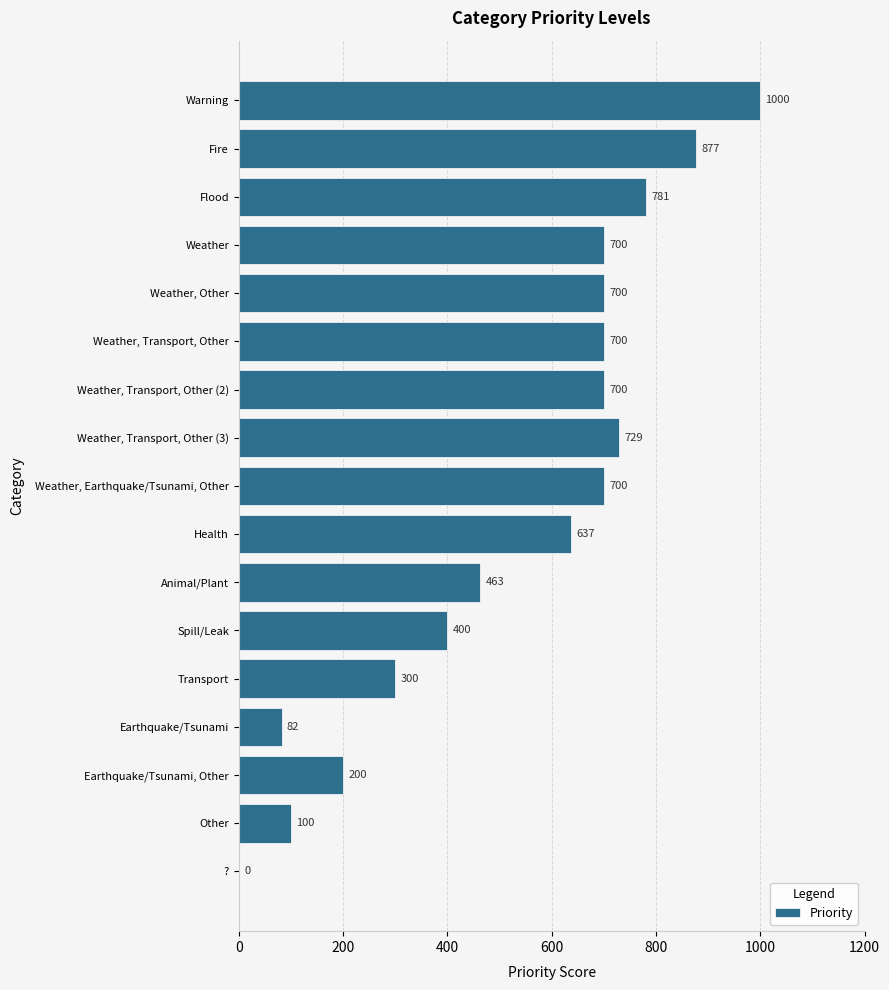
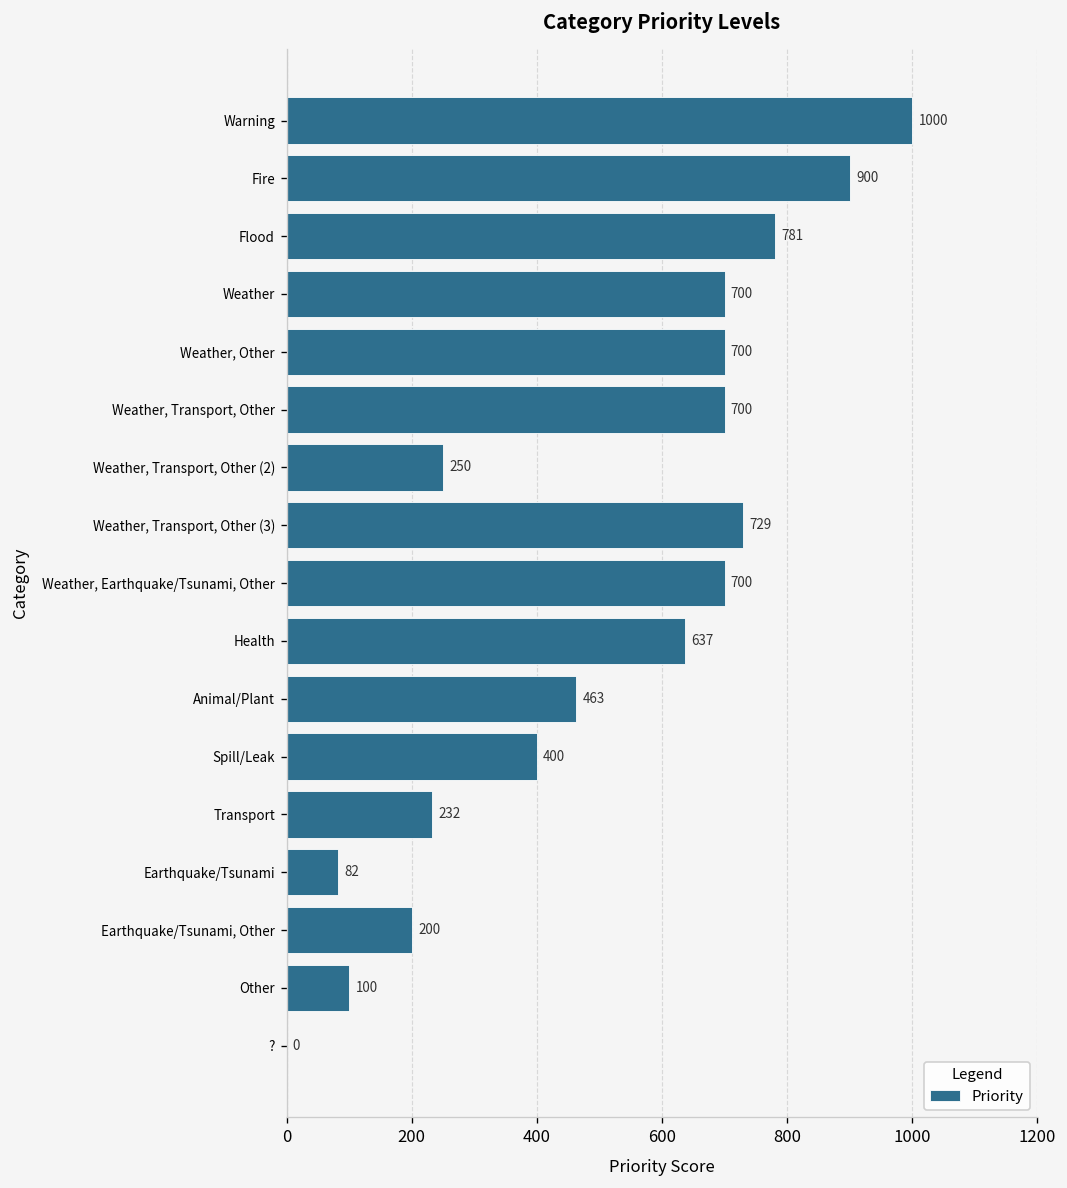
  {
    "Warning": 1000,
-   "Fire": 877,
+   "Fire": 900,
    "Flood": 781,
    "Weather": 700,
    "Weather, Other": 700,
    "Weather, Transport, Other": 700,
-   "Weather, Transport, Other (2)": 700,
+   "Weather, Transport, Other (2)": 250,
    "Weather, Transport, Other (3)": 729,
    "Weather, Earthquake/Tsunami, Other": 700,
    "Health": 637,
    "Animal/Plant": 463,
    "Spill/Leak": 400,
-   "Transport": 300,
+   "Transport": 232,
    "Earthquake/Tsunami": 82,
    "Earthquake/Tsunami, Other": 200,
    "Other": 100,
    "?": 0
  }
